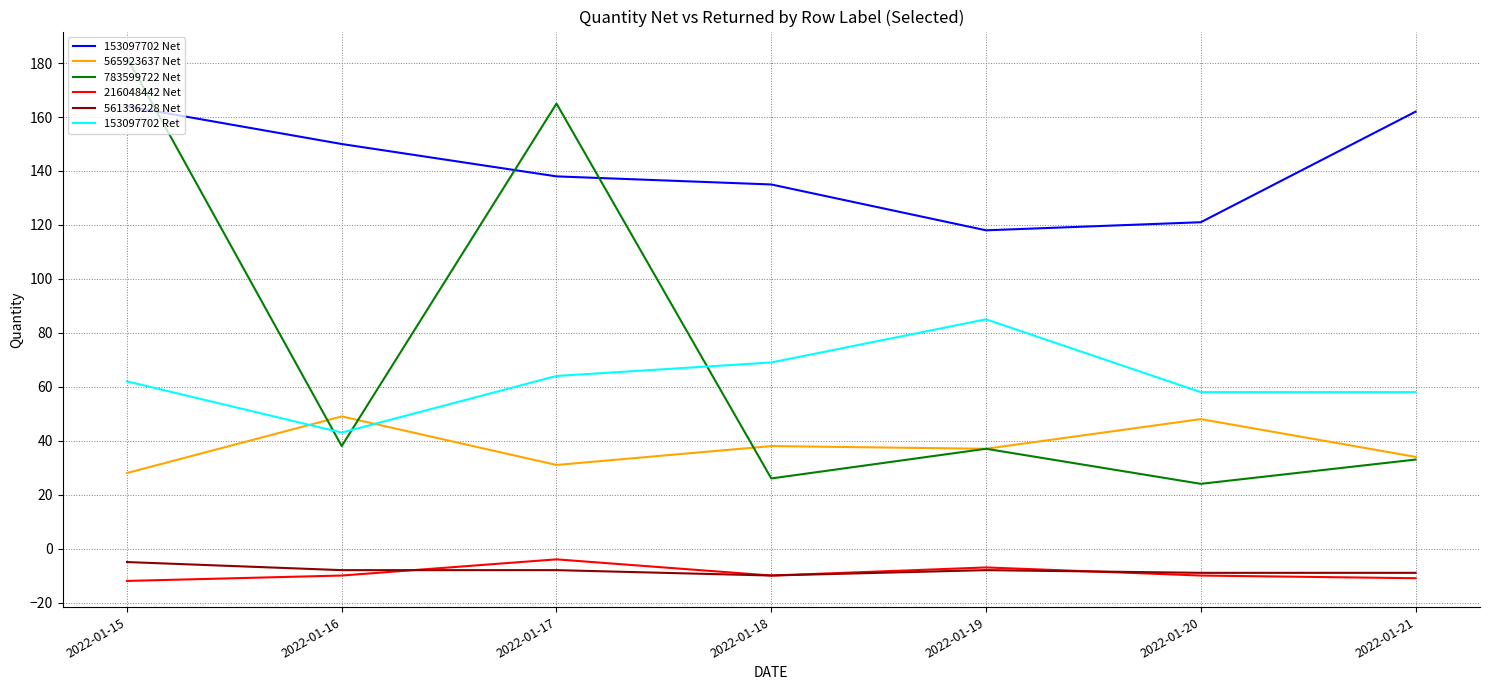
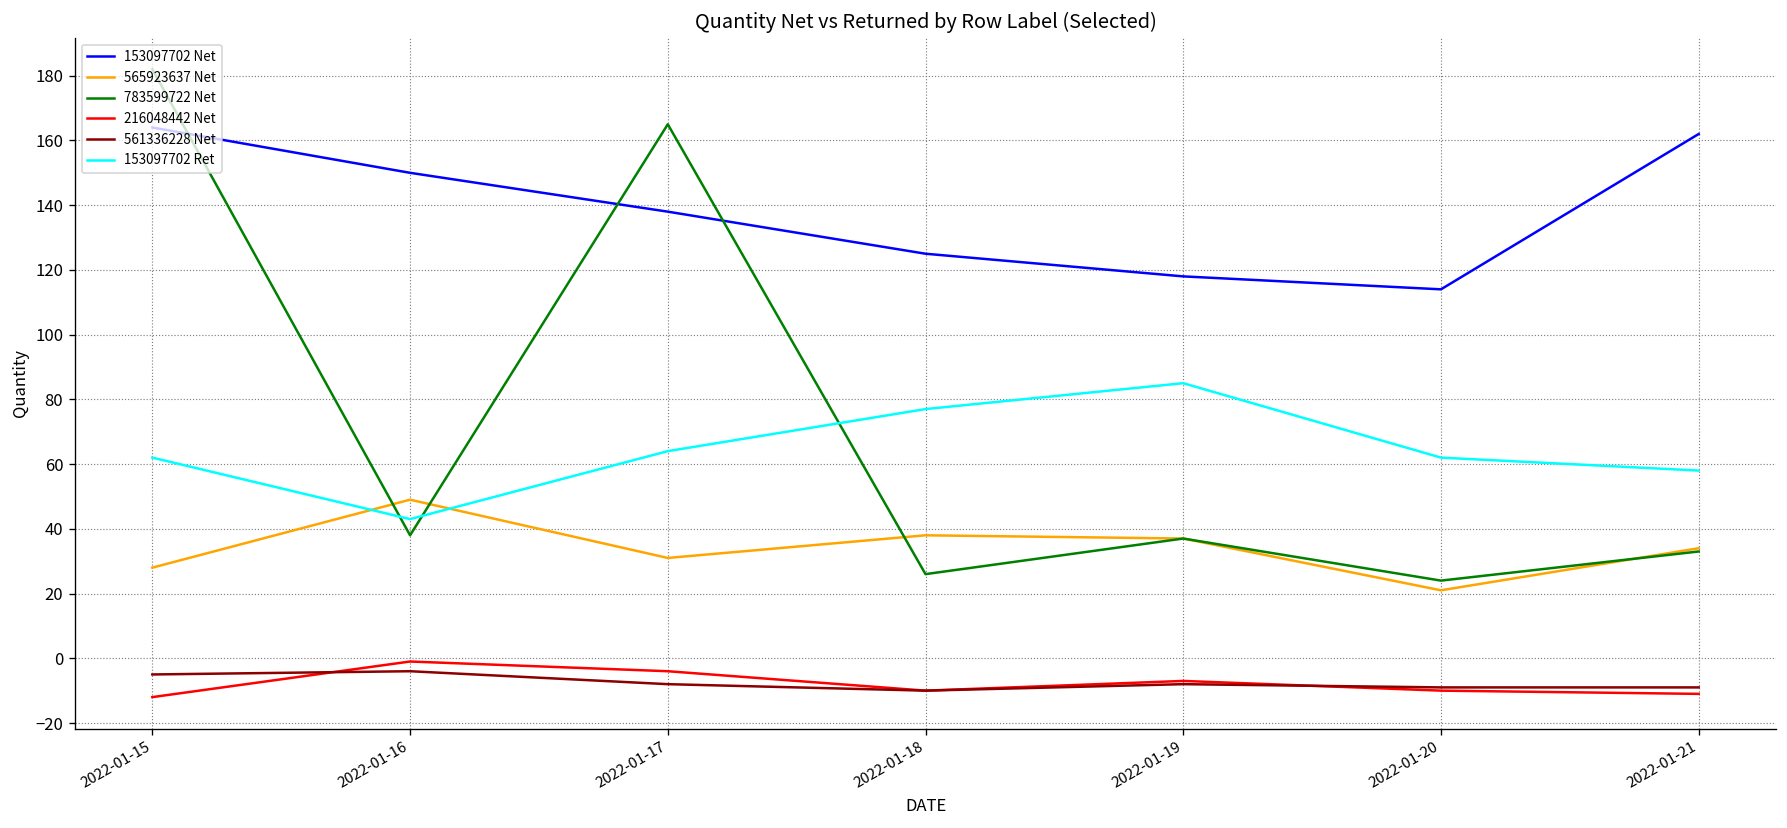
  {
    "153097702 Net": {
      "2022-01-16": 150,
      "2022-01-17": 138,
-     "2022-01-18": 135,
+     "2022-01-18": 125,
      "2022-01-19": 118,
-     "2022-01-20": 121,
+     "2022-01-20": 114,
      "2022-01-21": 162
    },
    "565923637 Net": {
      "2022-01-15": 28,
      "2022-01-16": 49,
      "2022-01-17": 31,
      "2022-01-18": 38,
-     "2022-01-20": 48,
+     "2022-01-20": 21,
      "2022-01-21": 34
    },
    "783599722 Net": {
      "2022-01-16": 38,
      "2022-01-17": 165,
      "2022-01-18": 26,
      "2022-01-20": 24,
      "2022-01-21": 33
    },
    "216048442 Net": {
      "2022-01-15": -12,
-     "2022-01-16": -10,
+     "2022-01-16": -1,
      "2022-01-17": -4,
      "2022-01-19": -7,
      "2022-01-20": -10,
      "2022-01-21": -11
    },
    "561336228 Net": {
      "2022-01-15": -5,
-     "2022-01-16": -8,
+     "2022-01-16": -4,
      "2022-01-17": -8,
      "2022-01-19": -8,
      "2022-01-20": -9,
      "2022-01-21": -9
    },
    "153097702 Ret": {
      "2022-01-15": 62,
      "2022-01-16": 43,
      "2022-01-17": 64,
-     "2022-01-18": 69,
+     "2022-01-18": 77,
      "2022-01-19": 85,
-     "2022-01-20": 58,
+     "2022-01-20": 62,
      "2022-01-21": 58
    }
  }
